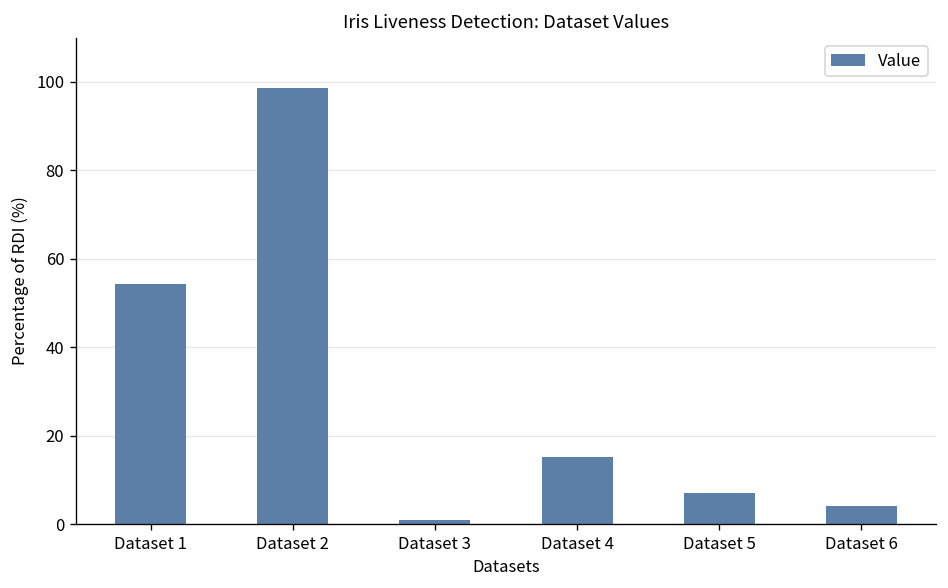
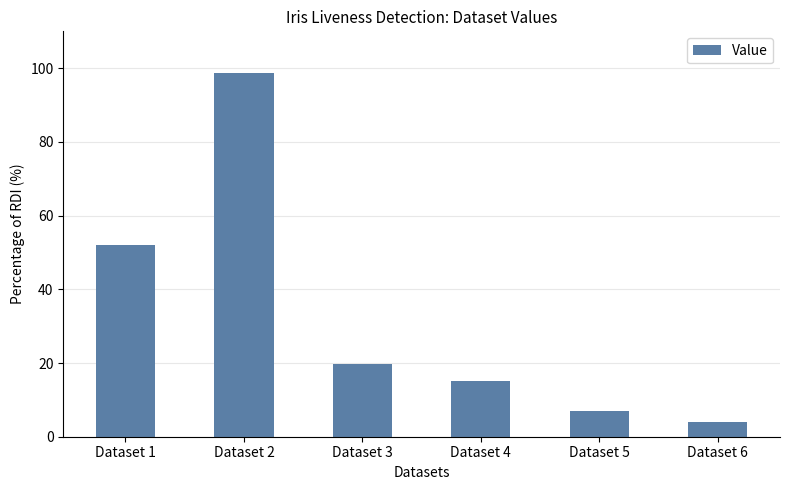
  {
-   "Dataset 1": 54,
+   "Dataset 1": 52,
    "Dataset 2": 99,
-   "Dataset 3": 1,
+   "Dataset 3": 20,
    "Dataset 4": 15,
    "Dataset 5": 7,
    "Dataset 6": 4
  }
